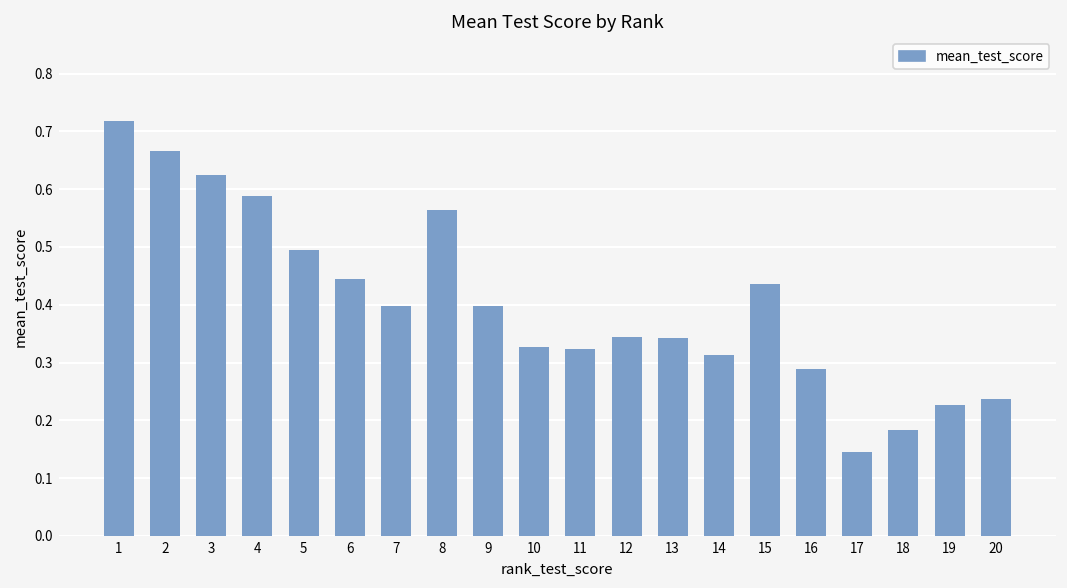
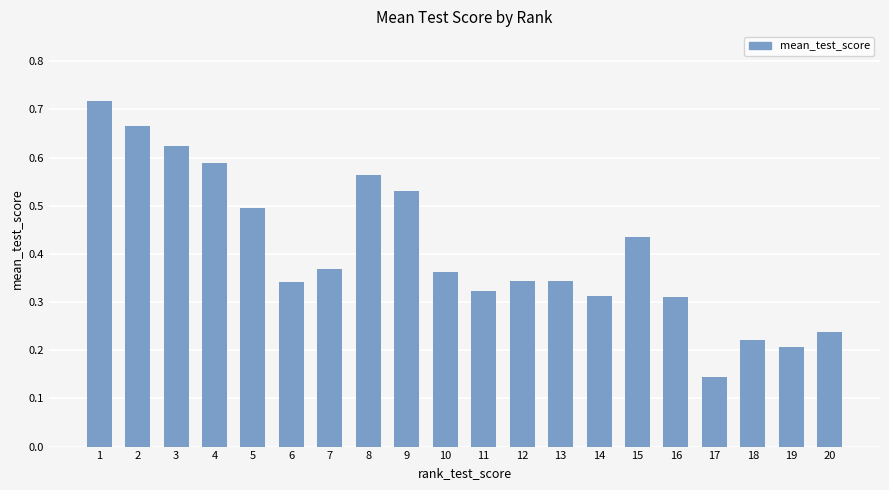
  {
    "1": 0.72,
    "2": 0.67,
    "3": 0.62,
    "4": 0.59,
    "5": 0.49,
-   "6": 0.45,
-   "7": 0.40,
+   "6": 0.34,
+   "7": 0.37,
    "8": 0.56,
-   "9": 0.40,
-   "10": 0.33,
+   "9": 0.53,
+   "10": 0.36,
    "11": 0.32,
    "12": 0.34,
    "13": 0.34,
    "14": 0.31,
    "15": 0.44,
-   "16": 0.29,
+   "16": 0.31,
    "17": 0.15,
-   "18": 0.18,
-   "19": 0.23,
+   "18": 0.22,
+   "19": 0.21,
    "20": 0.24
  }
